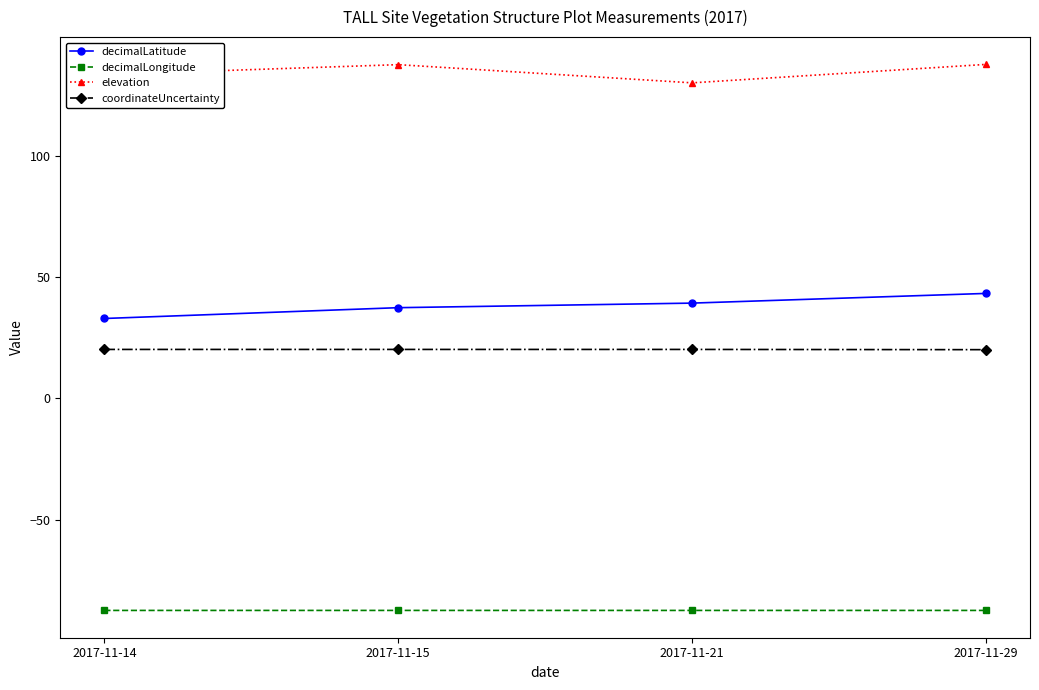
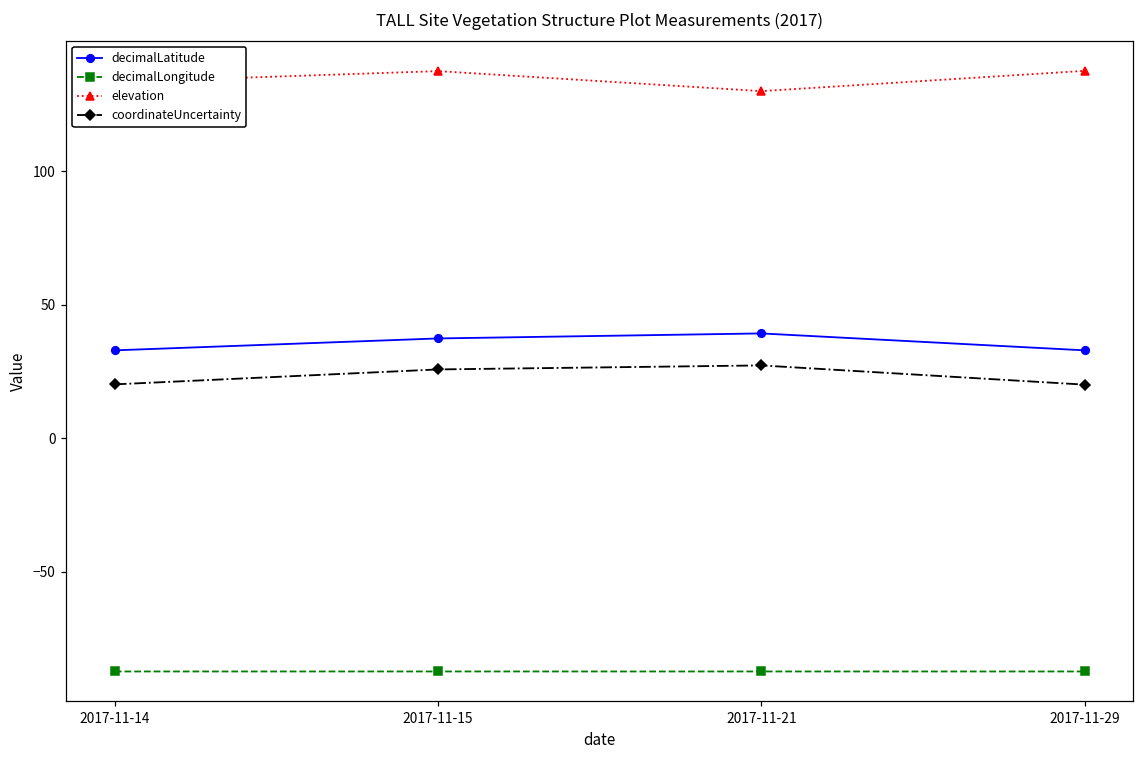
  {
    "decimalLatitude": {
      "2017-11-14": 33,
      "2017-11-15": 37,
      "2017-11-21": 39,
-     "2017-11-29": 43
+     "2017-11-29": 33
    },
    "decimalLongitude": {
      "2017-11-14": -87,
      "2017-11-15": -87,
      "2017-11-21": -87,
      "2017-11-29": -87
    },
    "elevation": {
      "2017-11-15": 138,
      "2017-11-21": 130,
      "2017-11-29": 138
    },
    "coordinateUncertainty": {
      "2017-11-14": 20,
-     "2017-11-15": 20,
-     "2017-11-21": 20,
+     "2017-11-15": 26,
+     "2017-11-21": 27,
      "2017-11-29": 20
    }
  }
